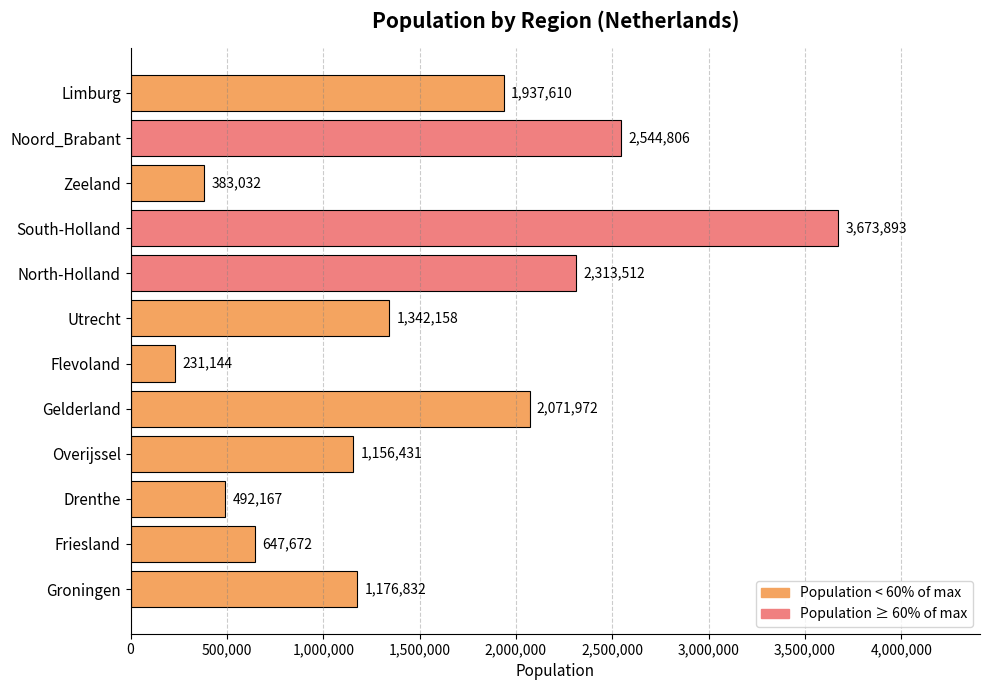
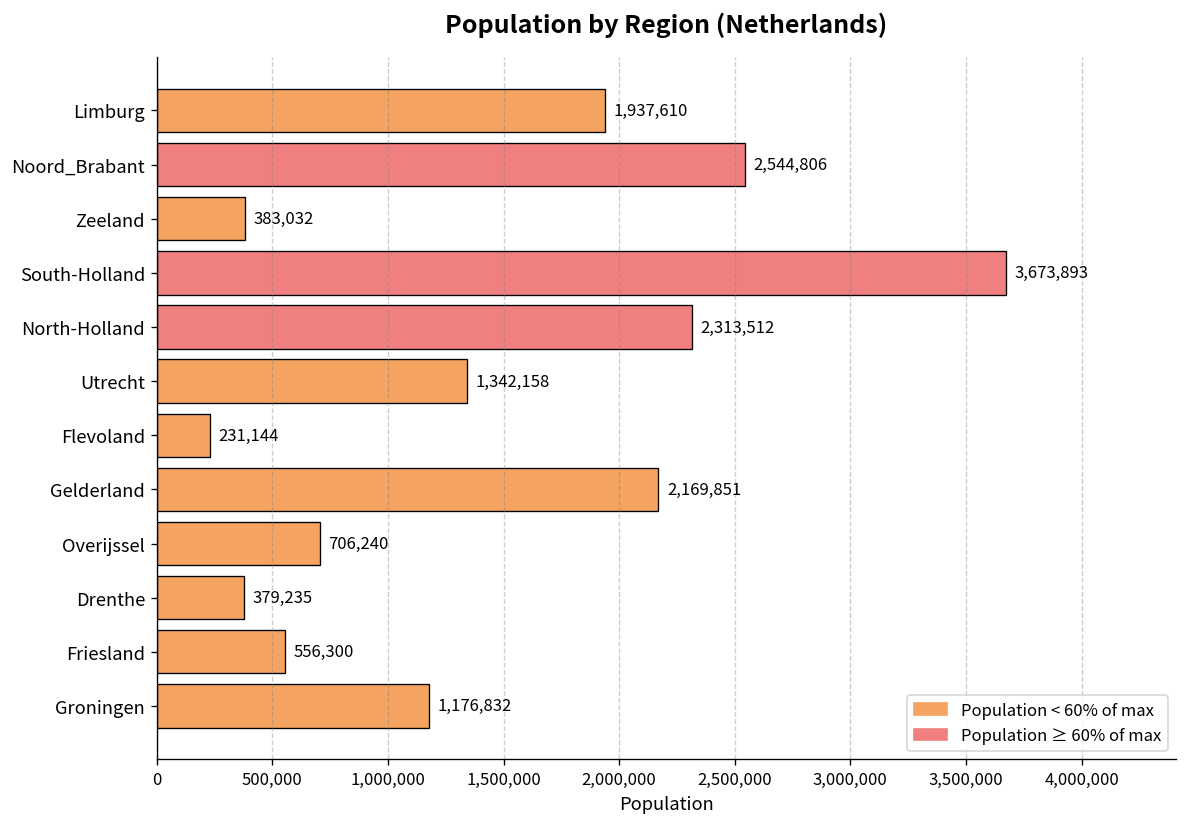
  {
    "Limburg": "1,937,610",
    "Noord_Brabant": "2,544,806",
    "Zeeland": "383,032",
    "South-Holland": "3,673,893",
    "North-Holland": "2,313,512",
    "Utrecht": "1,342,158",
    "Flevoland": "231,144",
-   "Gelderland": "2,071,972",
-   "Overijssel": "1,156,431",
-   "Drenthe": "492,167",
-   "Friesland": "647,672",
+   "Gelderland": "2,169,851",
+   "Overijssel": "706,240",
+   "Drenthe": "379,235",
+   "Friesland": "556,300",
    "Groningen": "1,176,832"
  }
